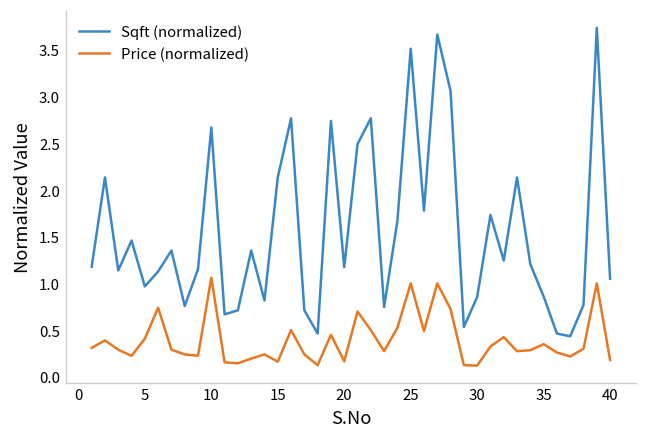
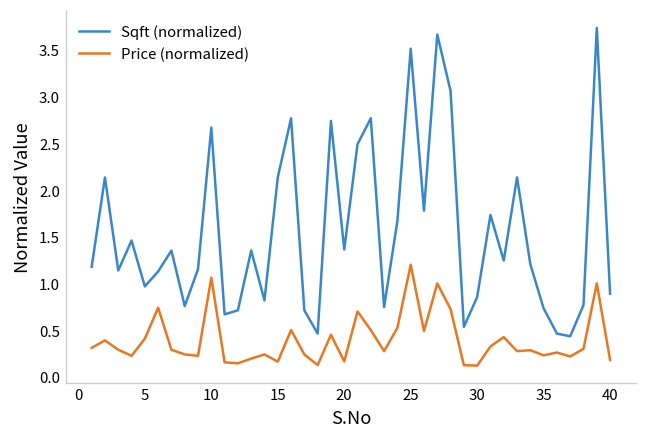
  {
    "Sqft (normalized)": {
      "5": 1.0,
      "10": 2.7,
      "15": 2.1,
-     "20": 1.2,
+     "20": 1.4,
      "25": 3.5,
      "30": 0.9,
-     "35": 0.9,
-     "40": 1.1
+     "35": 0.7,
+     "40": 0.9
    },
    "Price (normalized)": {
      "5": 0.4,
      "10": 1.1,
      "15": 0.2,
      "20": 0.2,
-     "25": 1.0,
+     "25": 1.2,
      "30": 0.1,
-     "35": 0.4,
+     "35": 0.2,
      "40": 0.2
    }
  }
